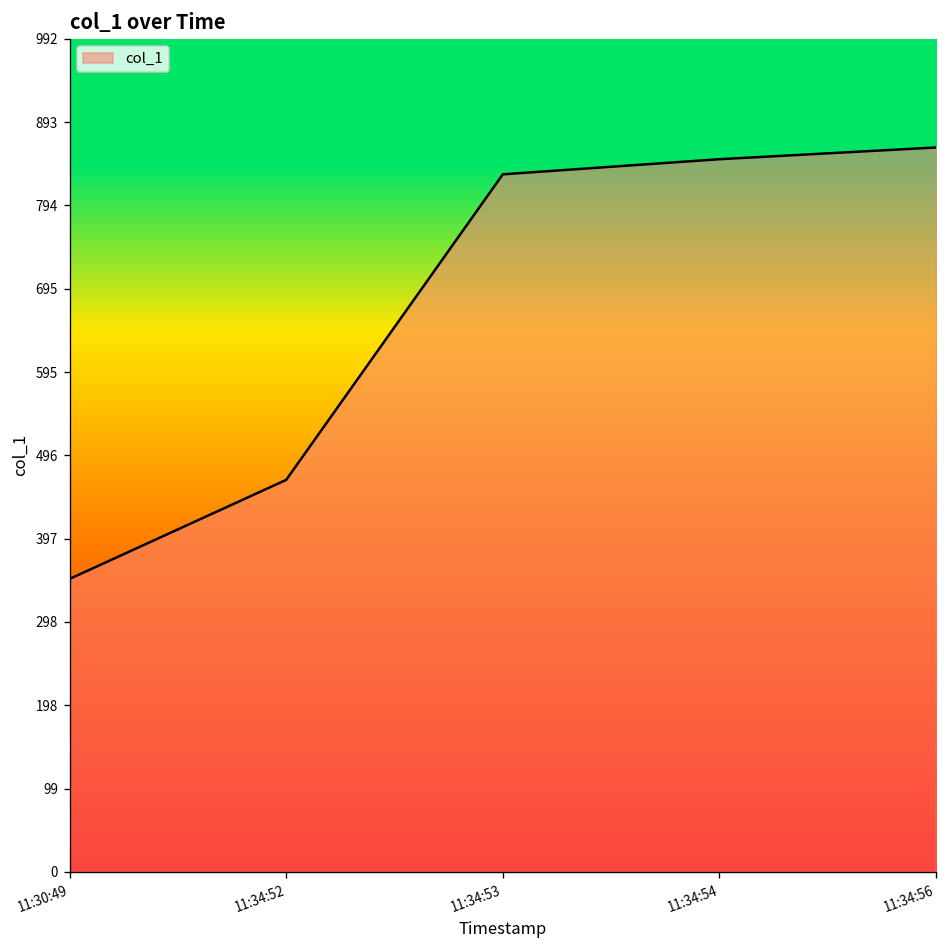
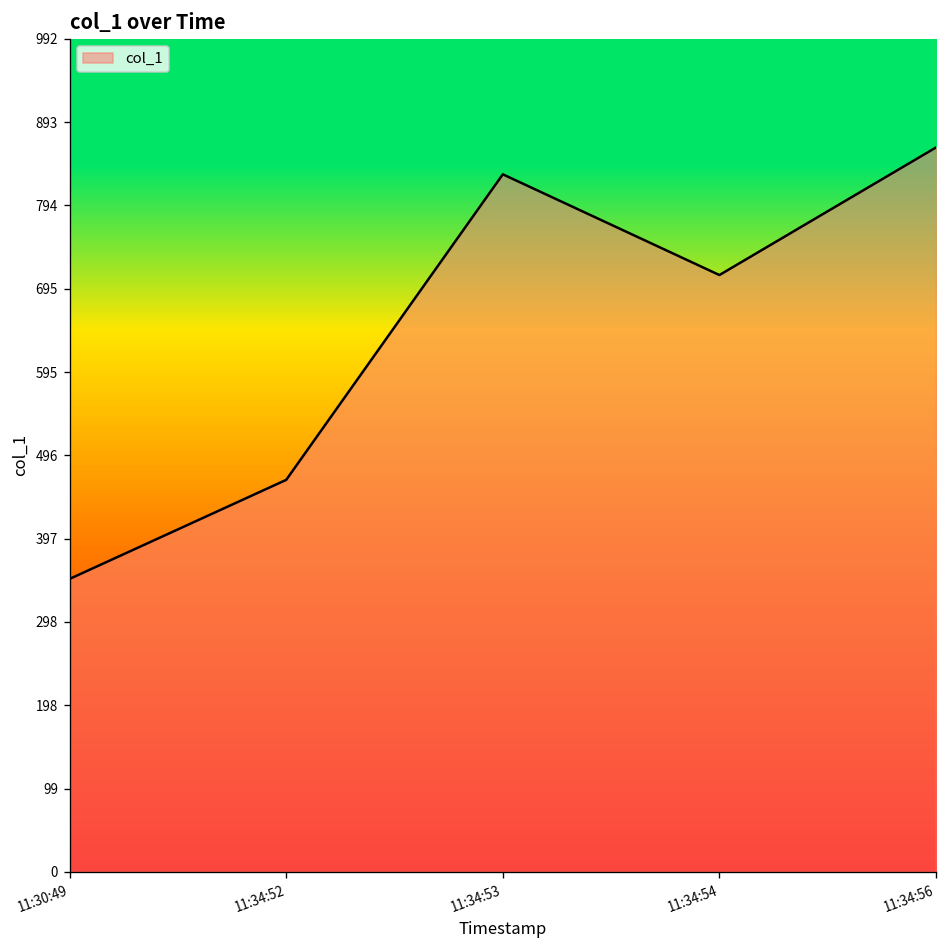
  {
    "11:30:49": 350,
    "11:34:52": 470,
    "11:34:53": 830,
-   "11:34:54": 850,
+   "11:34:54": 710,
    "11:34:56": 860
  }
